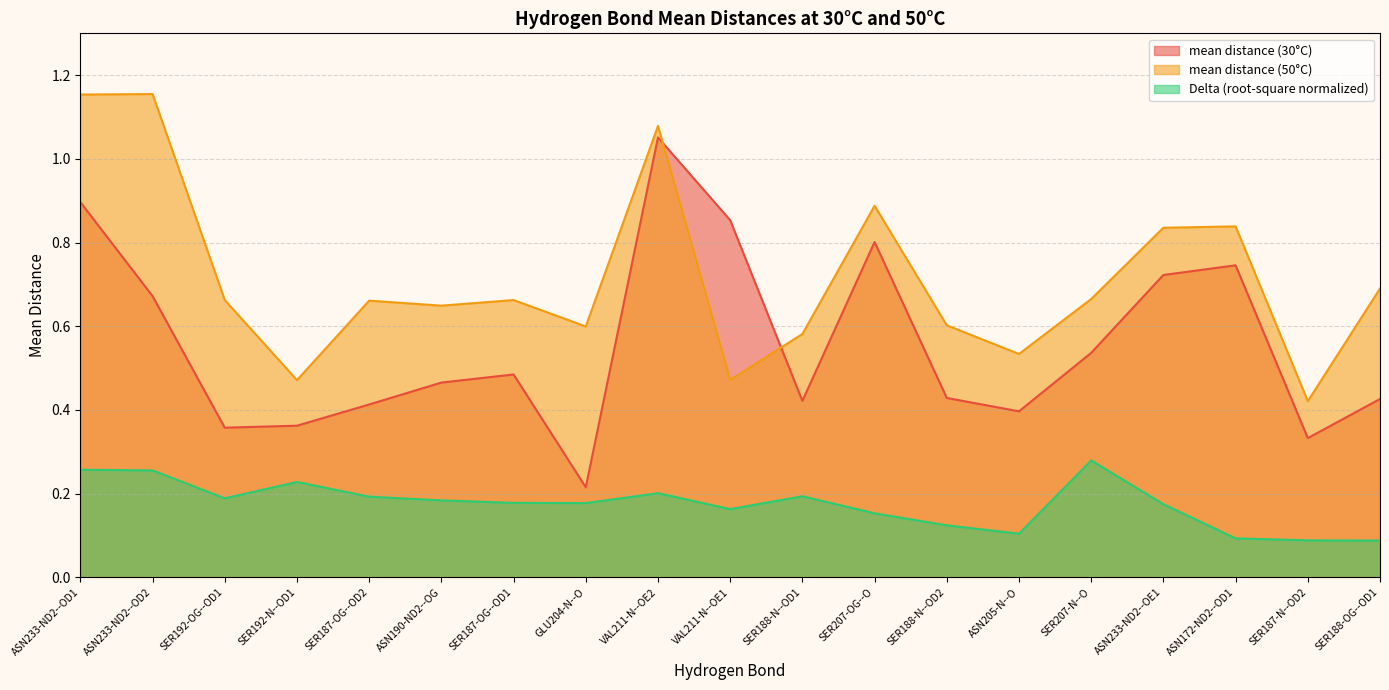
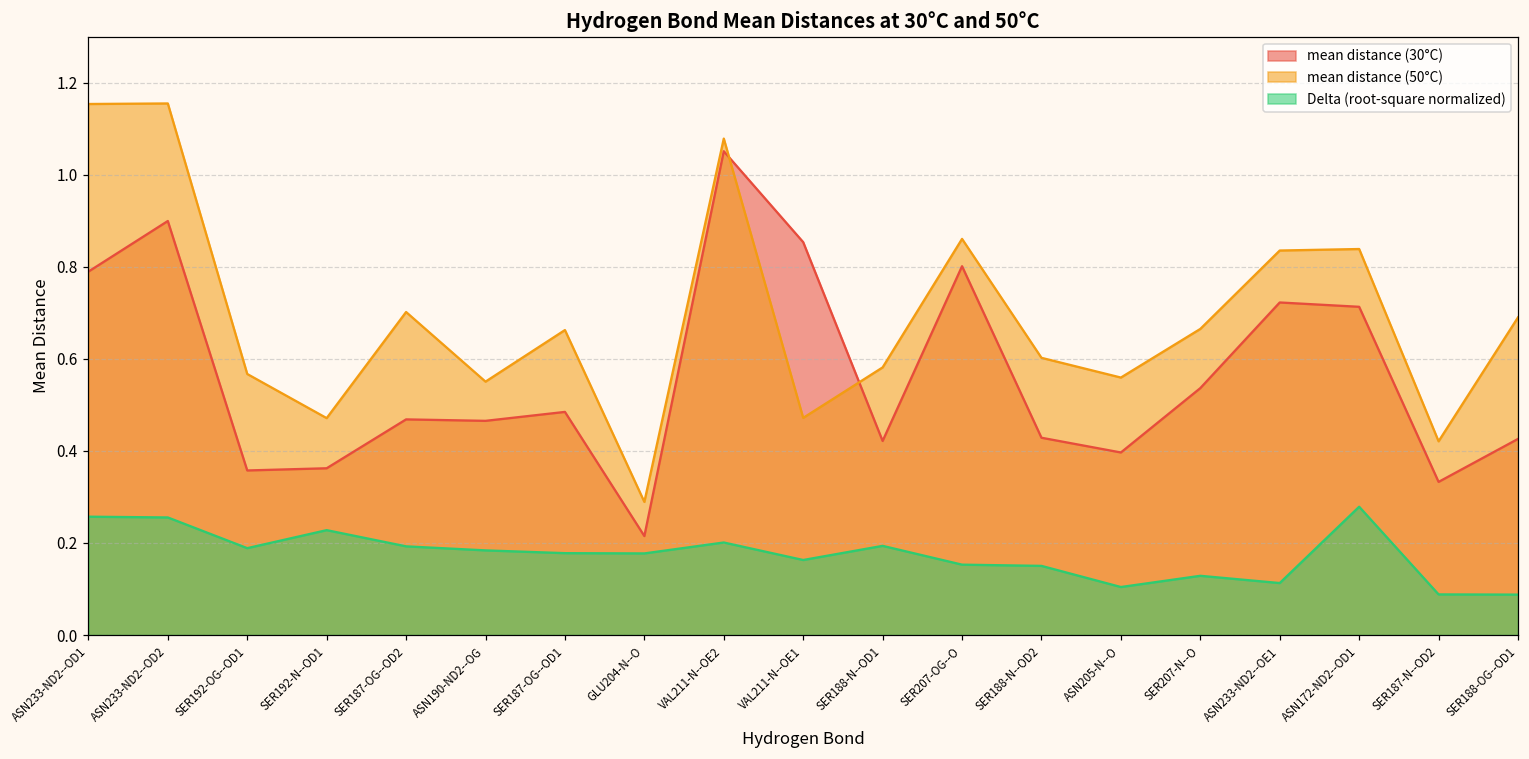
  {
    "mean distance (30°C)": {
-     "ASN233-ND2--OD1": 0.90,
-     "ASN233-ND2--OD2": 0.67,
+     "ASN233-ND2--OD1": 0.79,
+     "ASN233-ND2--OD2": 0.90,
      "SER192-OG--OD1": 0.36,
      "SER192-N--OD1": 0.36,
-     "SER187-OG--OD2": 0.41,
+     "SER187-OG--OD2": 0.47,
      "ASN190-ND2--OG": 0.47,
      "SER187-OG--OD1": 0.48,
      "GLU204-N--O": 0.21,
      "VAL211-N--OE2": 1.05,
      "VAL211-N--OE1": 0.85,
      "SER188-N--OD1": 0.42,
      "SER207-OG--O": 0.80,
      "SER188-N--OD2": 0.43,
      "ASN205-N--O": 0.40,
      "SER207-N--O": 0.54,
      "ASN233-ND2--OE1": 0.72,
-     "ASN172-ND2--OD1": 0.75,
+     "ASN172-ND2--OD1": 0.71,
      "SER187-N--OD2": 0.33,
      "SER188-OG--OD1": 0.43
    },
    "mean distance (50°C)": {
      "ASN233-ND2--OD1": 1.15,
      "ASN233-ND2--OD2": 1.15,
-     "SER192-OG--OD1": 0.66,
+     "SER192-OG--OD1": 0.57,
      "SER192-N--OD1": 0.47,
-     "SER187-OG--OD2": 0.66,
-     "ASN190-ND2--OG": 0.65,
+     "SER187-OG--OD2": 0.70,
+     "ASN190-ND2--OG": 0.55,
      "SER187-OG--OD1": 0.66,
-     "GLU204-N--O": 0.60,
+     "GLU204-N--O": 0.29,
      "VAL211-N--OE2": 1.08,
      "VAL211-N--OE1": 0.47,
      "SER188-N--OD1": 0.58,
-     "SER207-OG--O": 0.89,
+     "SER207-OG--O": 0.86,
      "SER188-N--OD2": 0.60,
-     "ASN205-N--O": 0.53,
+     "ASN205-N--O": 0.56,
      "SER207-N--O": 0.67,
      "ASN233-ND2--OE1": 0.84,
      "ASN172-ND2--OD1": 0.84,
      "SER187-N--OD2": 0.42,
      "SER188-OG--OD1": 0.69
    },
    "Delta (root-square normalized)": {
      "ASN233-ND2--OD1": 0.26,
      "ASN233-ND2--OD2": 0.26,
      "SER192-OG--OD1": 0.19,
      "SER192-N--OD1": 0.23,
      "SER187-OG--OD2": 0.19,
      "ASN190-ND2--OG": 0.18,
      "SER187-OG--OD1": 0.18,
      "GLU204-N--O": 0.18,
      "VAL211-N--OE2": 0.20,
      "VAL211-N--OE1": 0.16,
      "SER188-N--OD1": 0.19,
      "SER207-OG--O": 0.15,
-     "SER188-N--OD2": 0.12,
+     "SER188-N--OD2": 0.15,
      "ASN205-N--O": 0.10,
-     "SER207-N--O": 0.28,
-     "ASN233-ND2--OE1": 0.17,
-     "ASN172-ND2--OD1": 0.09,
+     "SER207-N--O": 0.13,
+     "ASN233-ND2--OE1": 0.11,
+     "ASN172-ND2--OD1": 0.28,
      "SER187-N--OD2": 0.09,
      "SER188-OG--OD1": 0.09
    }
  }
